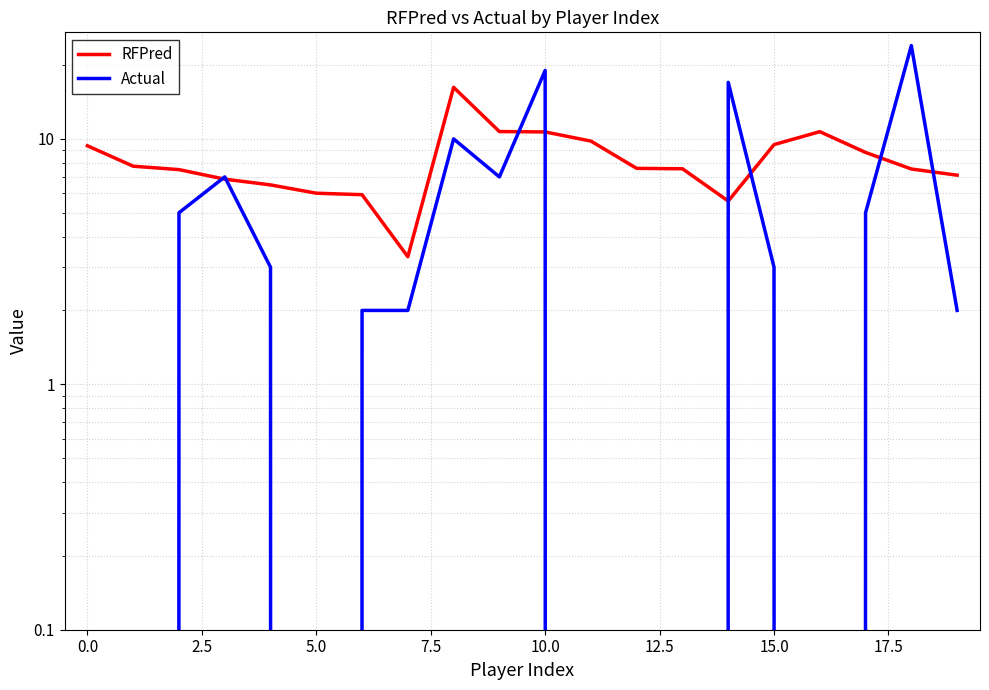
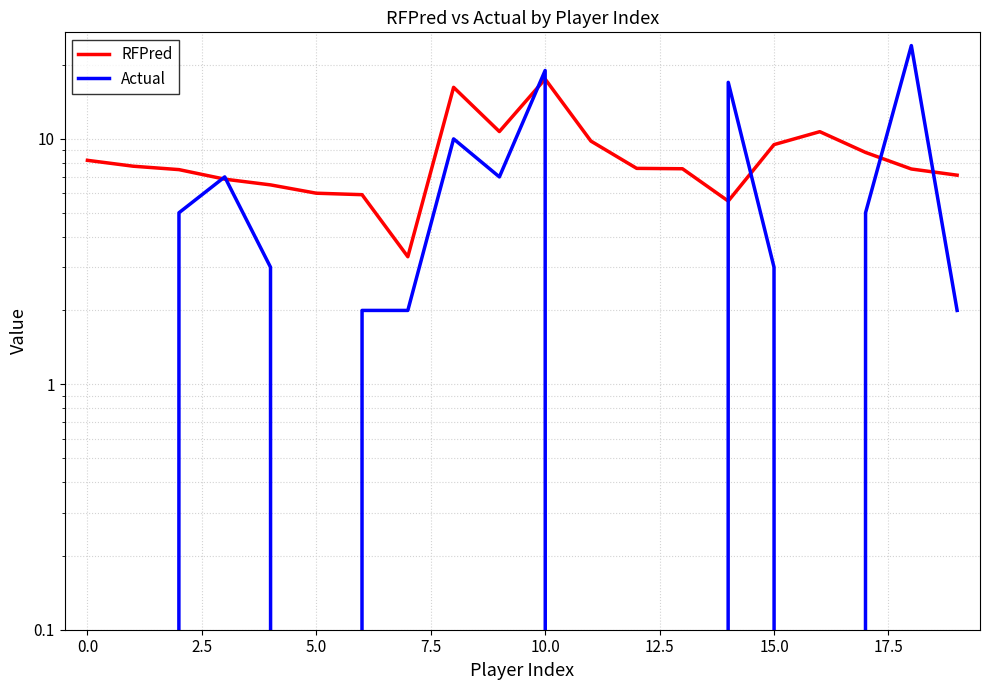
  {
    "RFPred": {
-     "0.0": 9.4,
+     "0.0": 8.2,
      "5.0": 6.0,
-     "10.0": 11,
+     "10.0": 18,
      "15.0": 9.5
    },
    "Actual": {
      "10.0": 19,
      "15.0": 3.0
    }
  }
